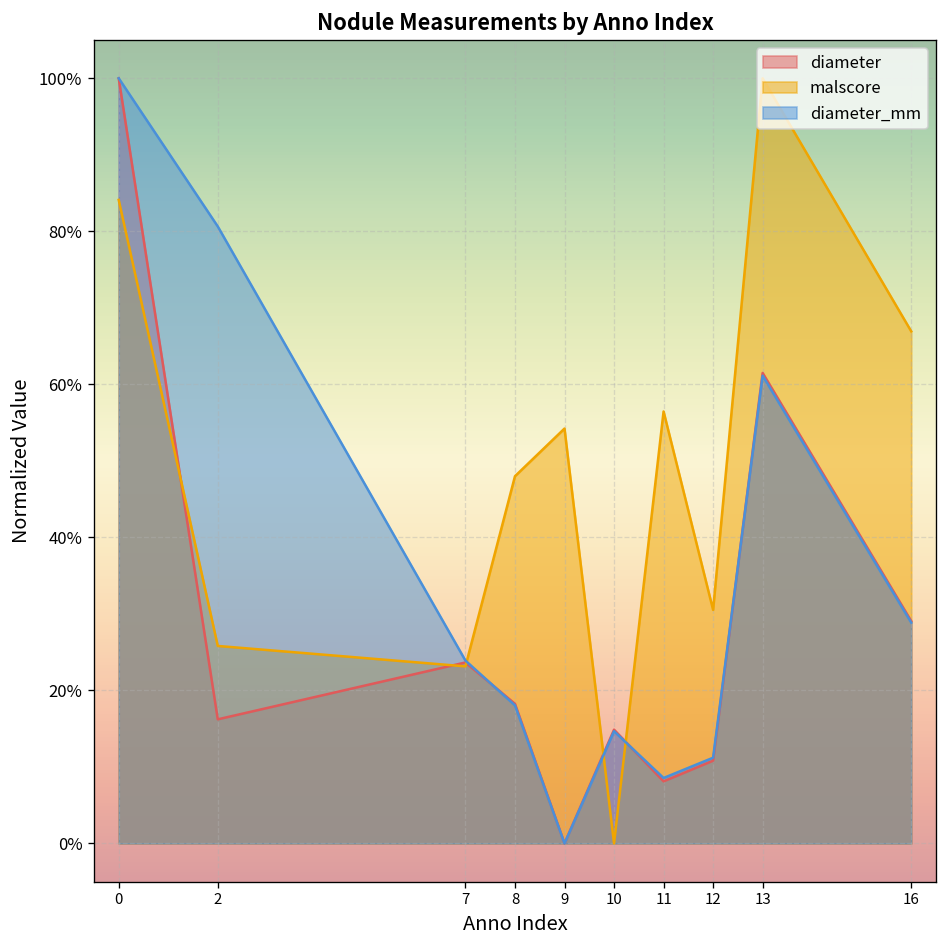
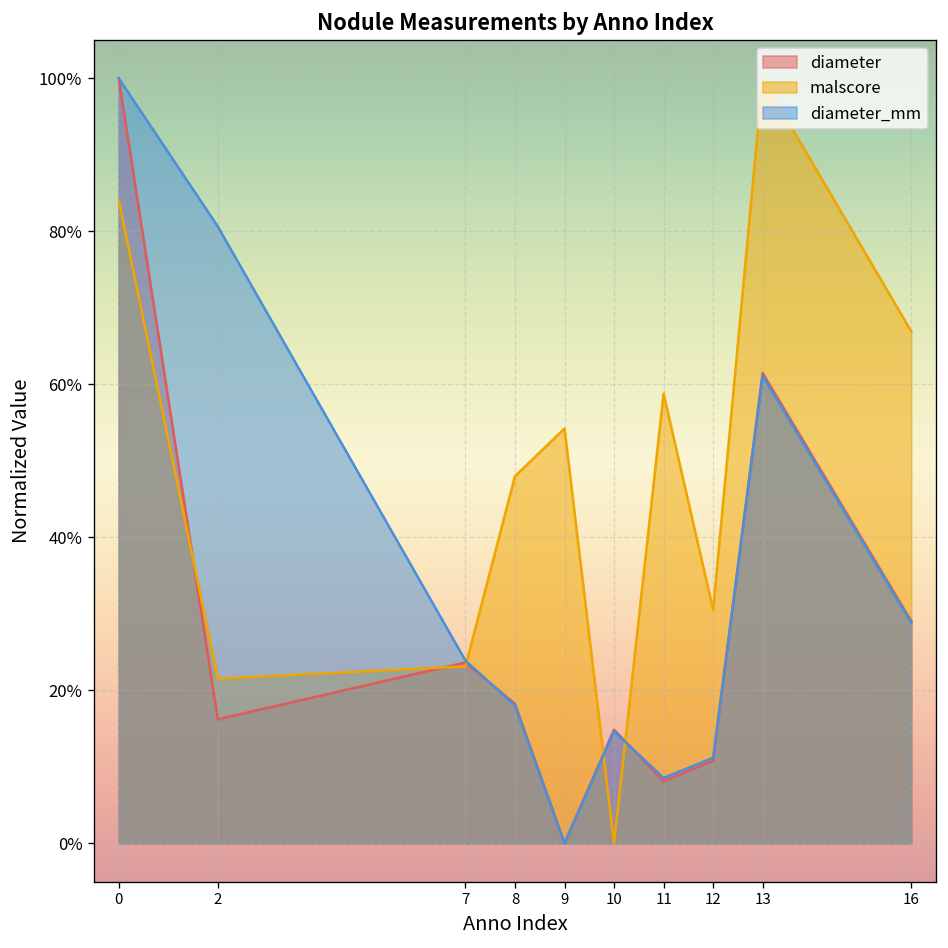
  {
    "diameter": {
      "2": "16%",
      "11": "8%"
    },
    "malscore": {
      "0": "84%",
-     "2": "26%",
+     "2": "22%",
      "7": "23%",
      "8": "48%",
      "9": "54%",
      "10": "0%",
-     "11": "56%",
+     "11": "59%",
      "12": "31%",
      "16": "67%"
    },
    "diameter_mm": {
      "2": "81%",
      "11": "9%"
    }
  }
